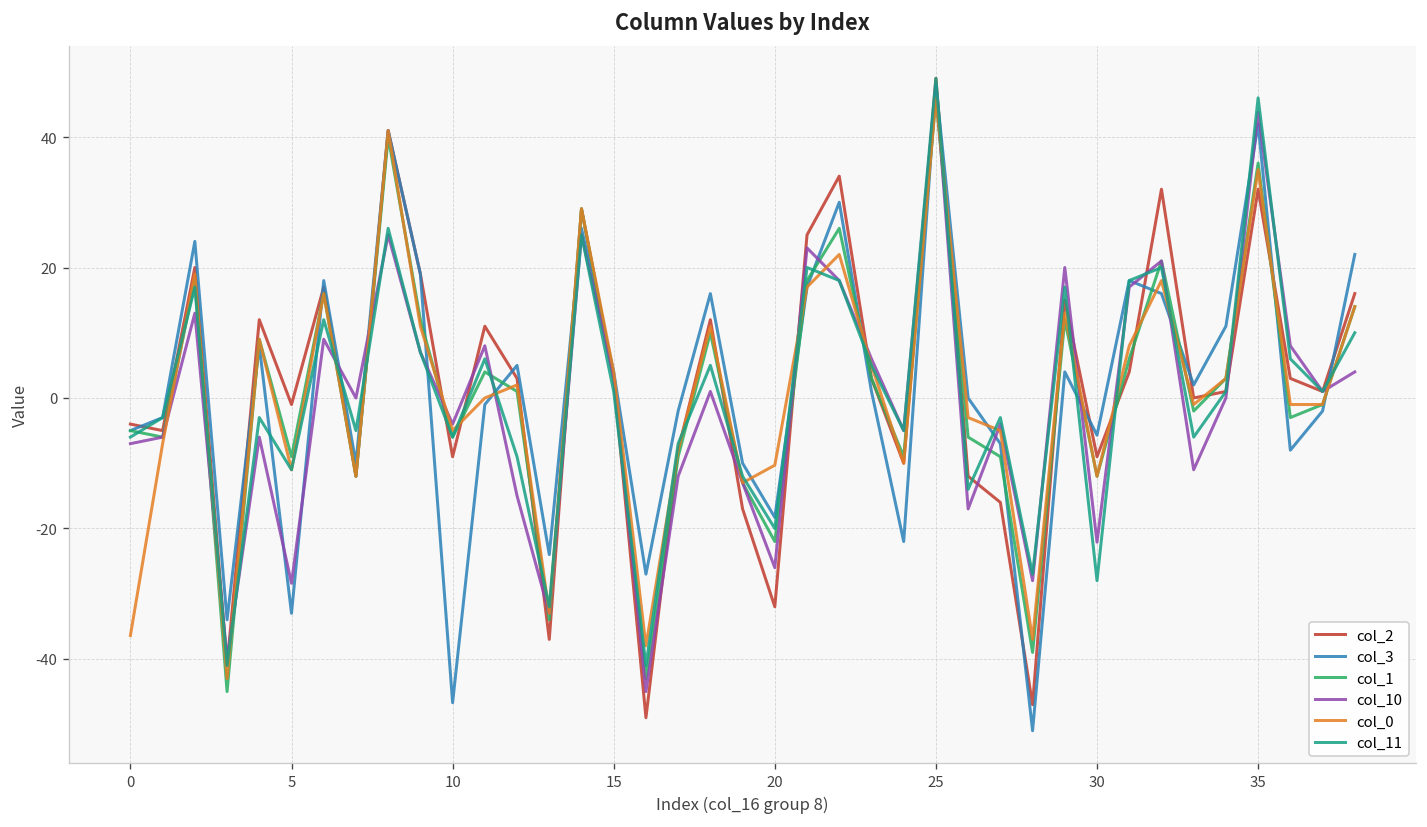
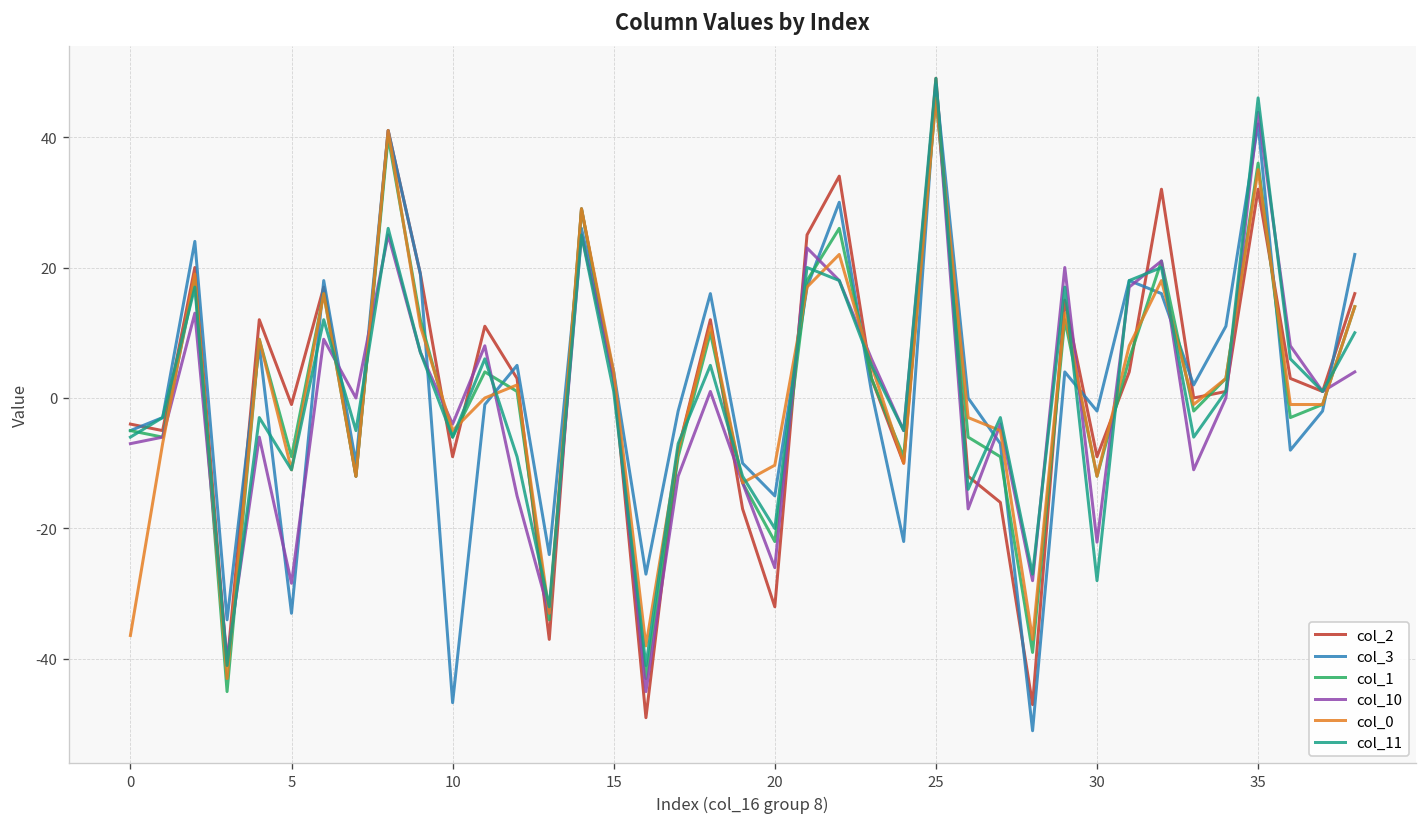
  {
    "col_2": {
      "0": -4,
      "5": -1,
      "10": -9,
      "20": -32,
      "30": -9,
      "35": 32
    },
    "col_3": {
      "5": -33,
      "10": -47,
-     "20": -18,
-     "30": -6,
+     "20": -15,
+     "30": -2,
      "35": 42
    },
    "col_10": {
      "0": -7,
      "5": -28,
      "10": -4,
      "20": -26,
      "30": -22,
      "35": 44
    },
    "col_0": {
      "0": -36,
      "10": -5,
      "20": -10,
      "35": 35
    }
  }
